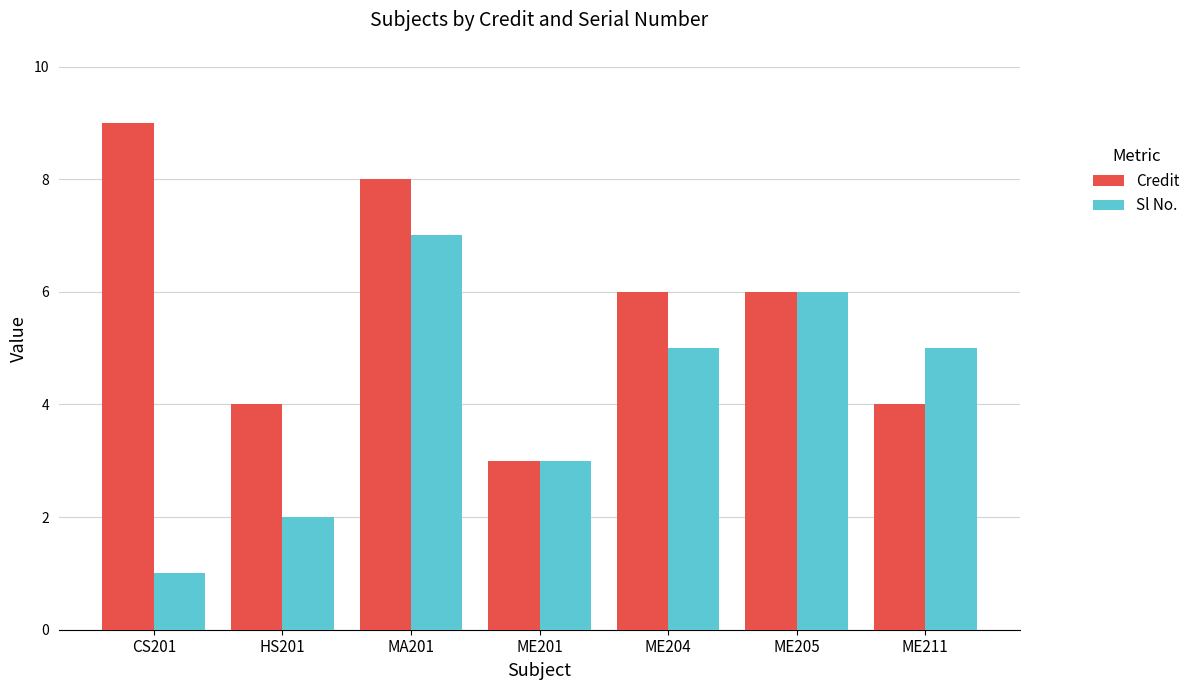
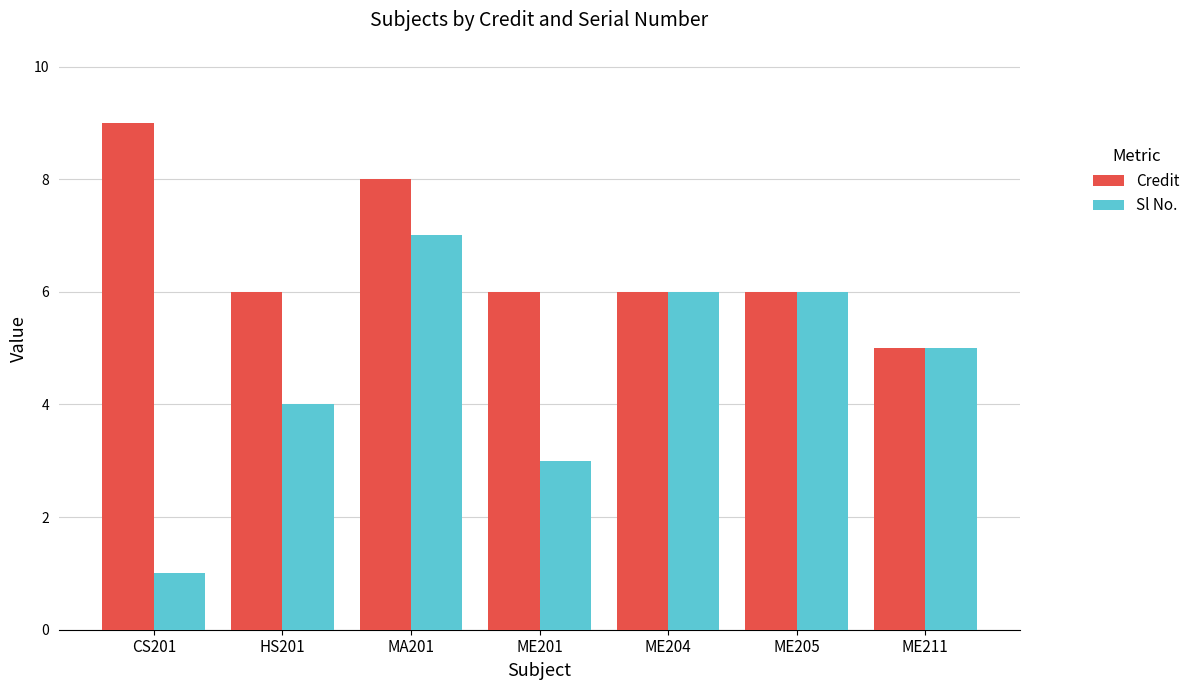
  {
    "Credit": {
      "CS201": 9,
-     "HS201": 4,
+     "HS201": 6,
      "MA201": 8,
-     "ME201": 3,
+     "ME201": 6,
      "ME204": 6,
      "ME205": 6,
-     "ME211": 4
+     "ME211": 5
    },
    "Sl No.": {
      "CS201": 1,
-     "HS201": 2,
+     "HS201": 4,
      "MA201": 7,
      "ME201": 3,
-     "ME204": 5,
+     "ME204": 6,
      "ME205": 6,
      "ME211": 5
    }
  }
